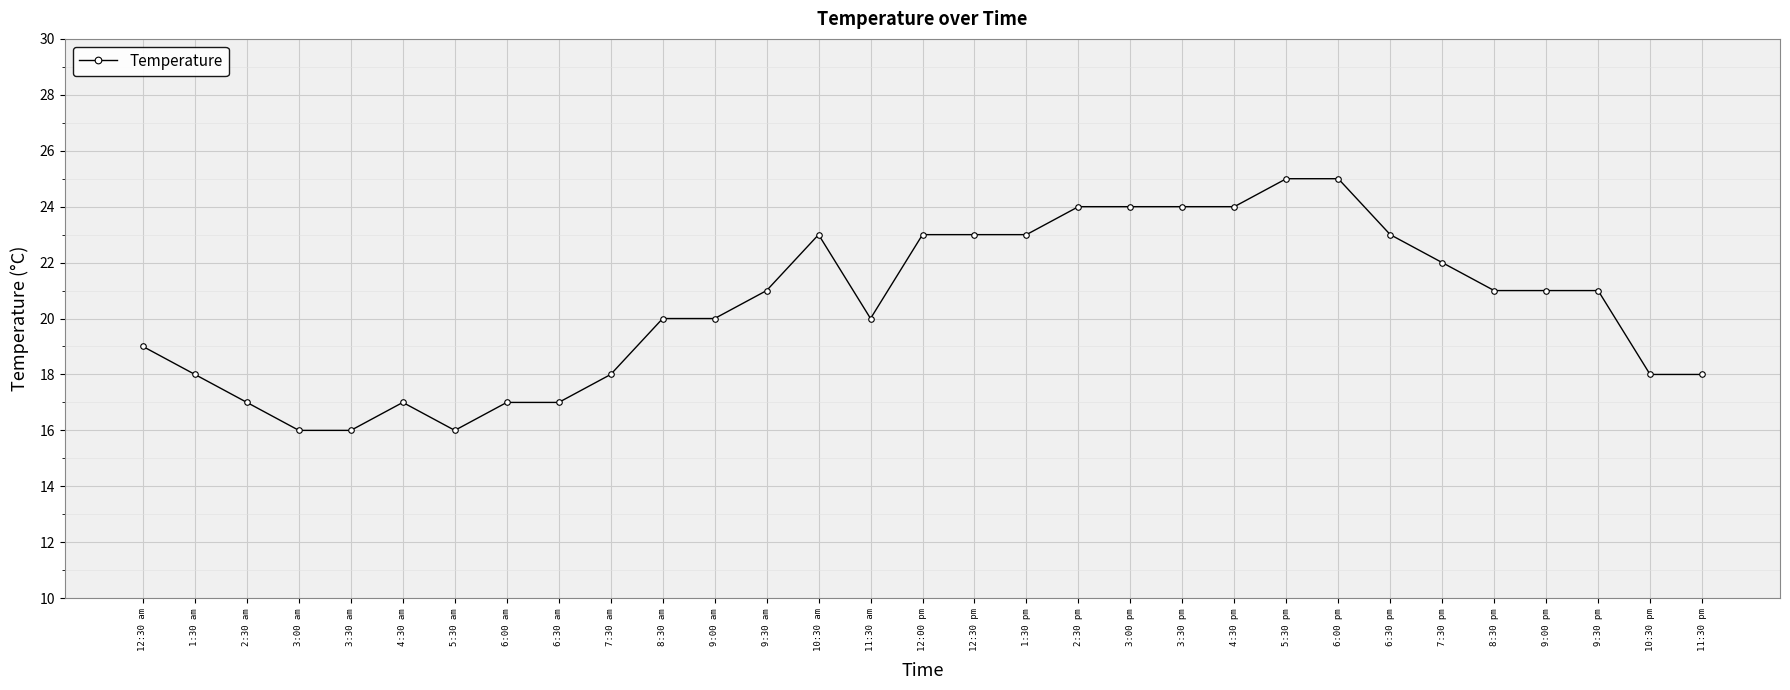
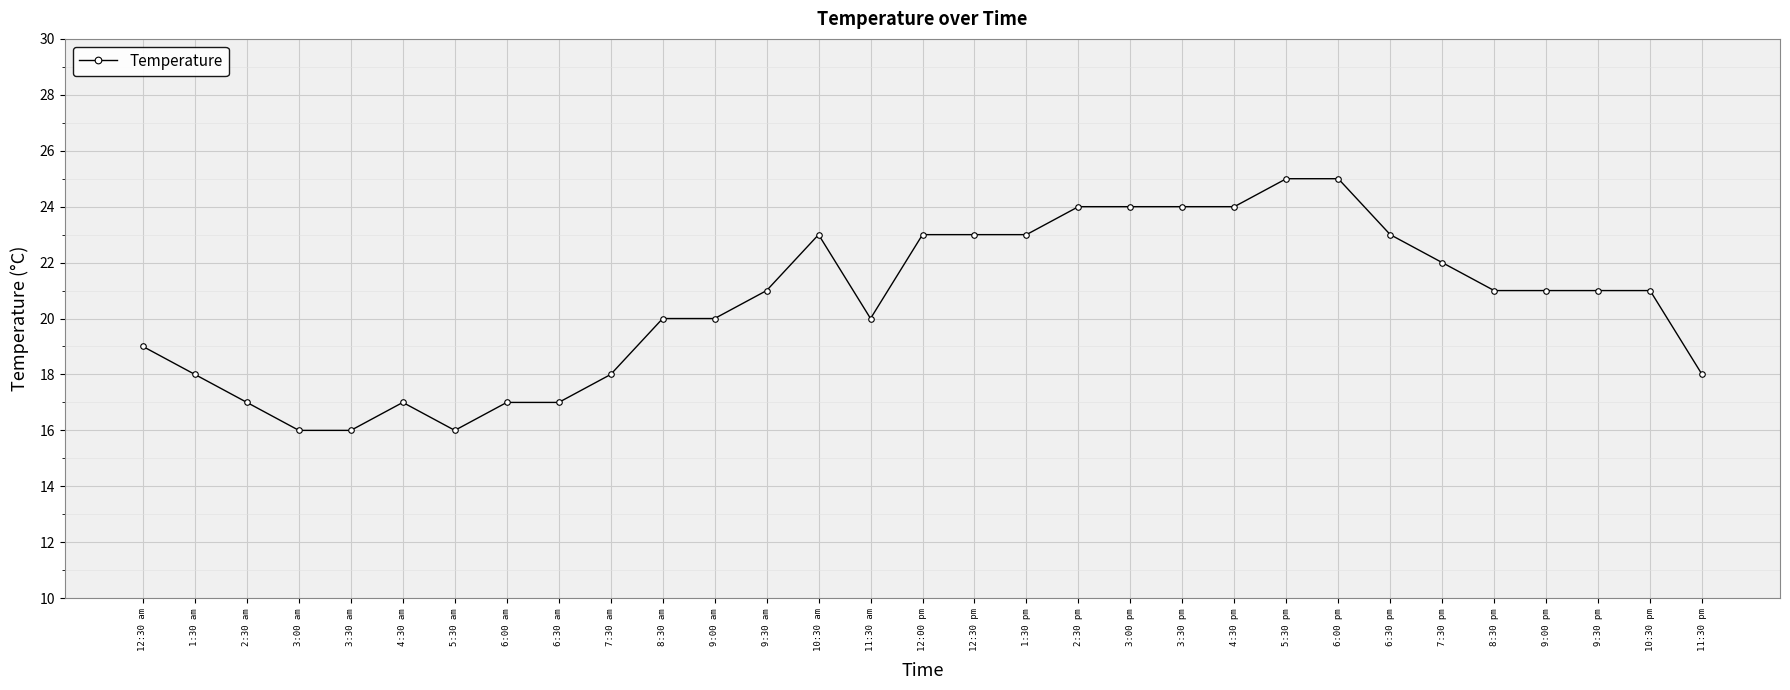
  {
    "12:30 am": 19,
    "1:30 am": 18,
    "2:30 am": 17,
    "3:00 am": 16,
    "3:30 am": 16,
    "4:30 am": 17,
    "5:30 am": 16,
    "6:00 am": 17,
    "6:30 am": 17,
    "7:30 am": 18,
    "8:30 am": 20,
    "9:00 am": 20,
    "9:30 am": 21,
    "10:30 am": 23,
    "11:30 am": 20,
    "12:00 pm": 23,
    "12:30 pm": 23,
    "1:30 pm": 23,
    "2:30 pm": 24,
    "3:00 pm": 24,
    "3:30 pm": 24,
    "4:30 pm": 24,
    "5:30 pm": 25,
    "6:00 pm": 25,
    "6:30 pm": 23,
    "7:30 pm": 22,
    "8:30 pm": 21,
    "9:00 pm": 21,
    "9:30 pm": 21,
-   "10:30 pm": 18,
+   "10:30 pm": 21,
    "11:30 pm": 18
  }
